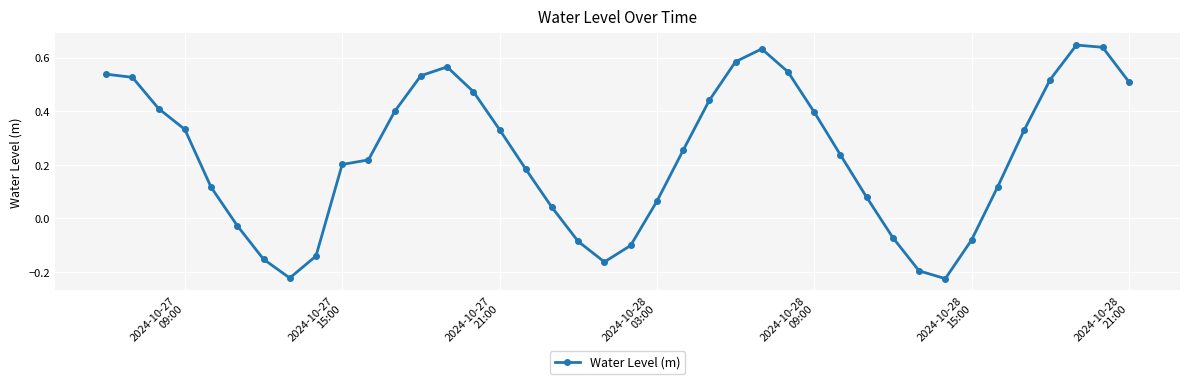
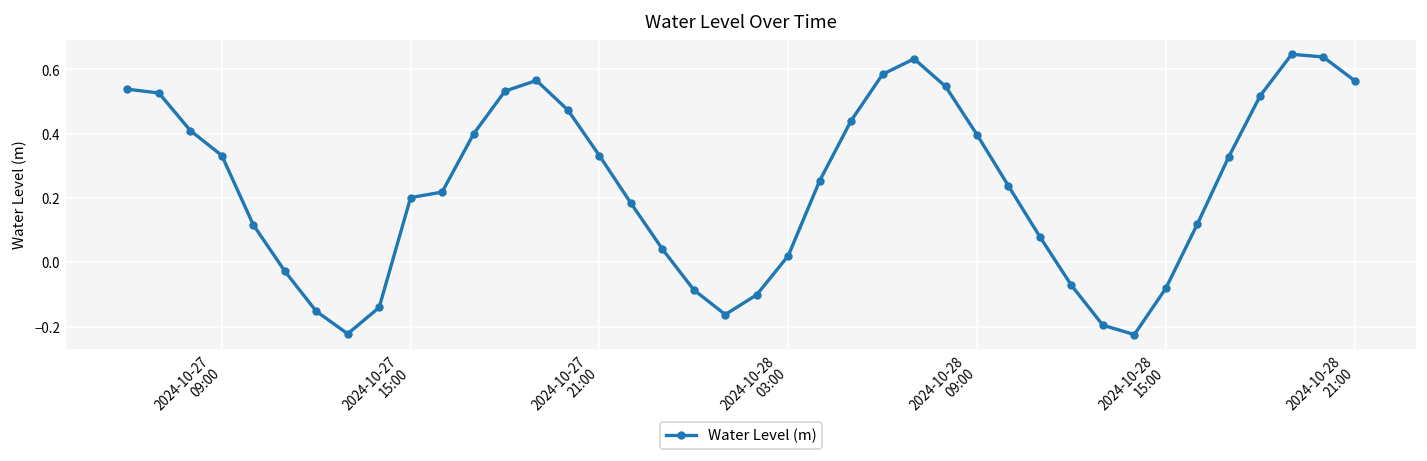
  {
    "2024-10-27 09:00": 0.33,
    "2024-10-27 15:00": 0.20,
    "2024-10-27 21:00": 0.33,
-   "2024-10-28 03:00": 0.06,
+   "2024-10-28 03:00": 0.02,
    "2024-10-28 09:00": 0.40,
    "2024-10-28 15:00": -0.08,
-   "2024-10-28 21:00": 0.51
+   "2024-10-28 21:00": 0.57
  }
